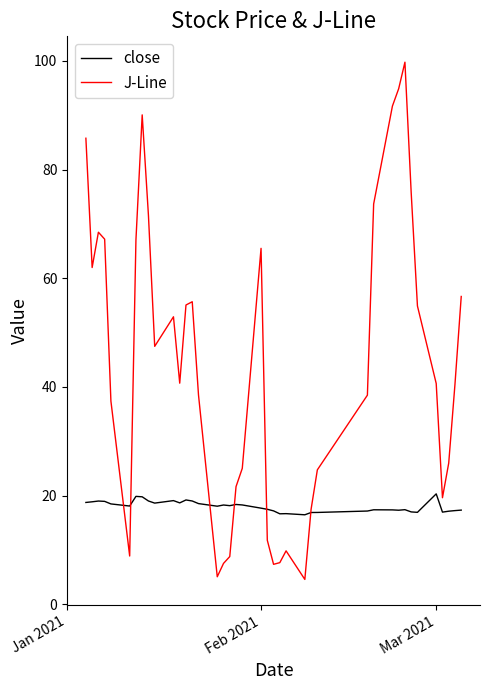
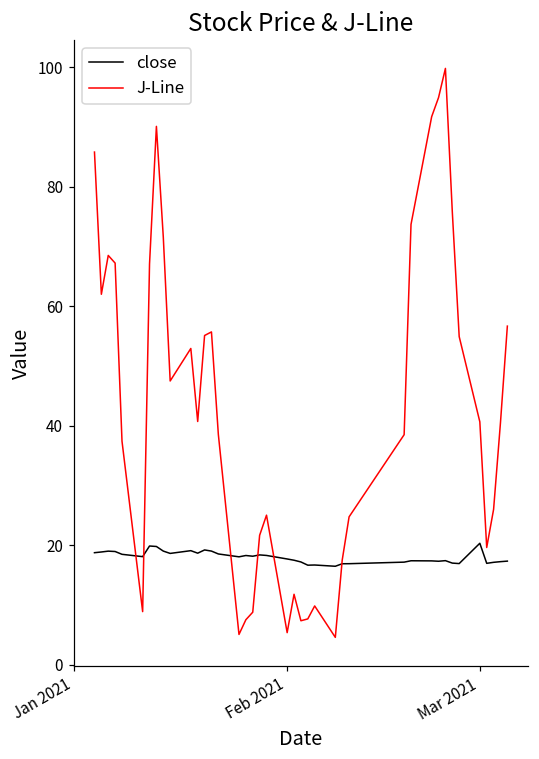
  {
    "close": {
      "Feb 2021": 18,
      "Mar 2021": 20
    },
    "J-Line": {
-     "Feb 2021": 66,
+     "Feb 2021": 5,
      "Mar 2021": 41
    }
  }
